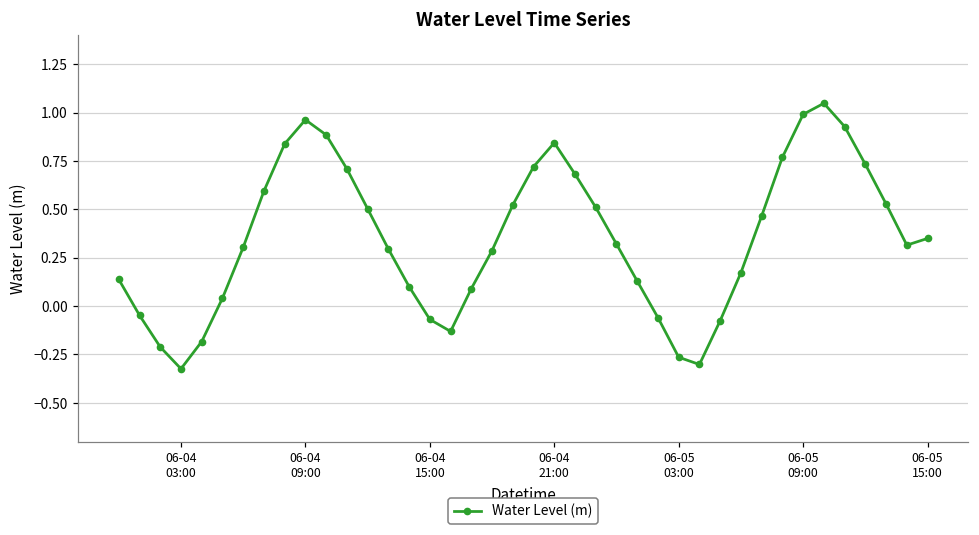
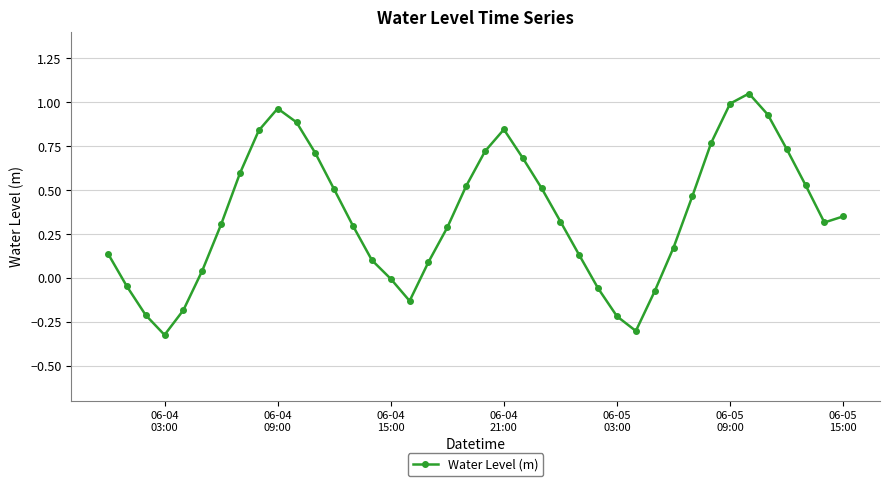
  {
    "06-04 03:00": -0.32,
    "06-04 09:00": 0.96,
-   "06-04 15:00": -0.07,
+   "06-04 15:00": -0.01,
    "06-04 21:00": 0.84,
-   "06-05 03:00": -0.26,
+   "06-05 03:00": -0.22,
    "06-05 09:00": 0.99,
    "06-05 15:00": 0.35
  }
